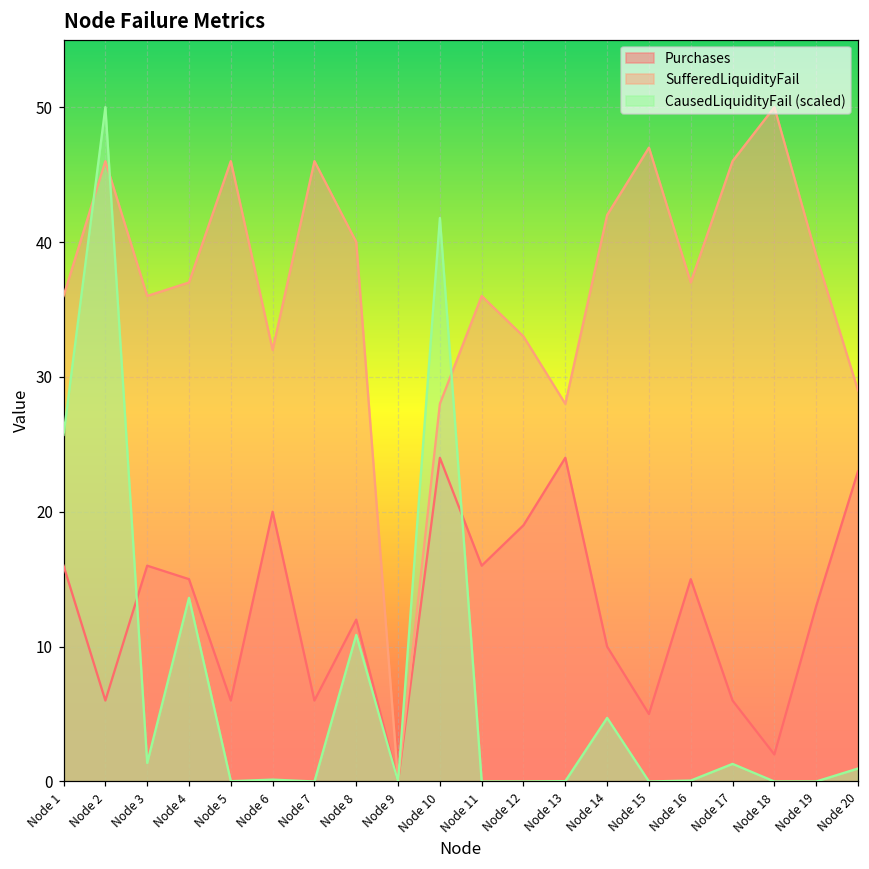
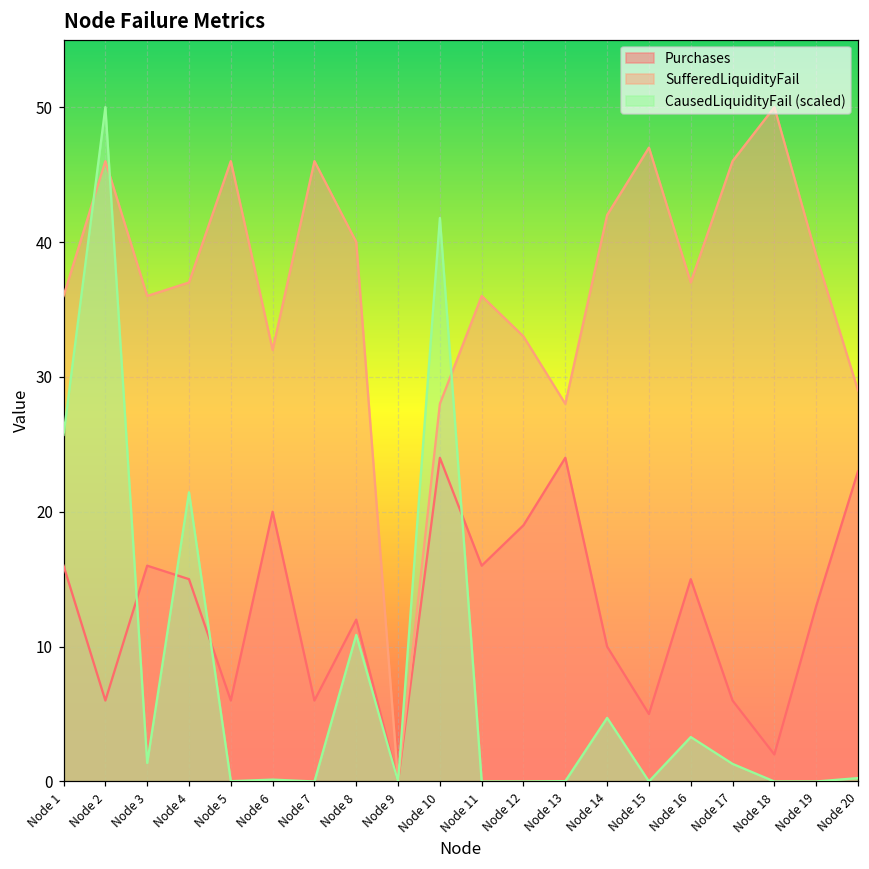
  {
    "CausedLiquidityFail (scaled)": {
      "Node 1": 25.7,
      "Node 2": 50.0,
      "Node 3": 1.4,
-     "Node 4": 13.6,
+     "Node 4": 21.4,
      "Node 5": 0.0,
      "Node 6": 0.1,
      "Node 7": 0.0,
      "Node 8": 10.9,
      "Node 10": 41.8,
      "Node 11": 0.0,
      "Node 12": 0.0,
      "Node 13": 0.0,
      "Node 14": 4.7,
      "Node 15": 0.0,
-     "Node 16": 0.1,
+     "Node 16": 3.3,
      "Node 17": 1.3,
      "Node 18": 0.0,
      "Node 19": 0.0,
-     "Node 20": 1.0
+     "Node 20": 0.3
    }
  }
